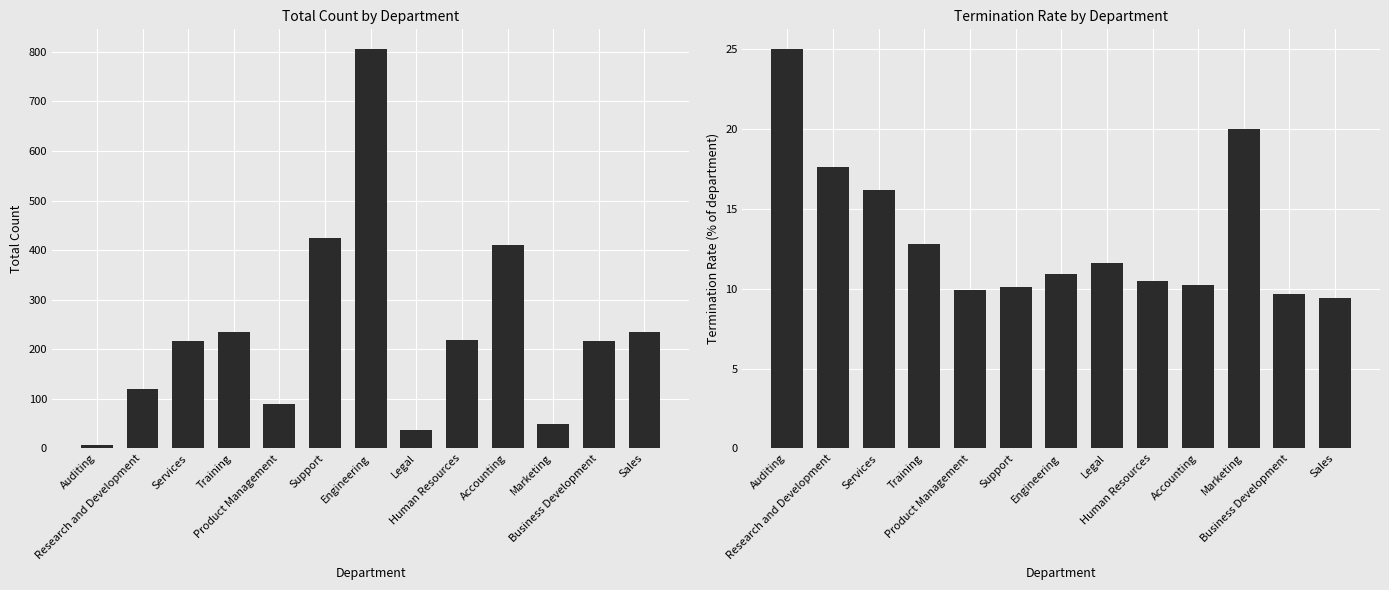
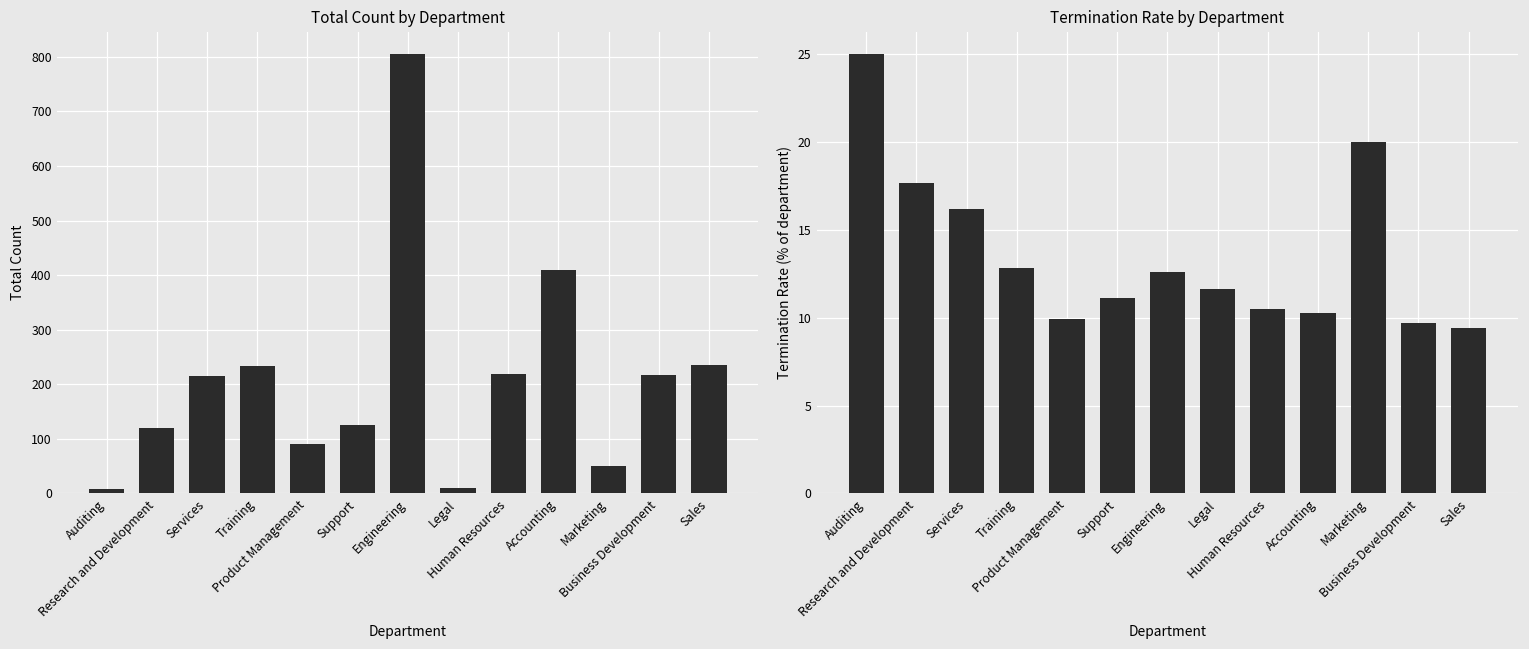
  {
    "Total Count by Department": {
      "Auditing": 10,
      "Research and Development": 120,
      "Services": 220,
      "Training": 230,
      "Product Management": 90,
-     "Support": 420,
+     "Support": 130,
      "Engineering": 810,
-     "Legal": 40,
+     "Legal": 10,
      "Human Resources": 220,
      "Accounting": 410,
      "Marketing": 50,
      "Business Development": 220,
      "Sales": 240
    },
    "Termination Rate by Department": {
      "Auditing": 25.0,
      "Research and Development": 17.7,
      "Services": 16.2,
      "Training": 12.8,
      "Product Management": 9.9,
-     "Support": 10.1,
-     "Engineering": 10.9,
+     "Support": 11.1,
+     "Engineering": 12.6,
      "Legal": 11.6,
      "Human Resources": 10.5,
      "Accounting": 10.2,
      "Marketing": 20.0,
      "Business Development": 9.7,
      "Sales": 9.4
    }
  }
